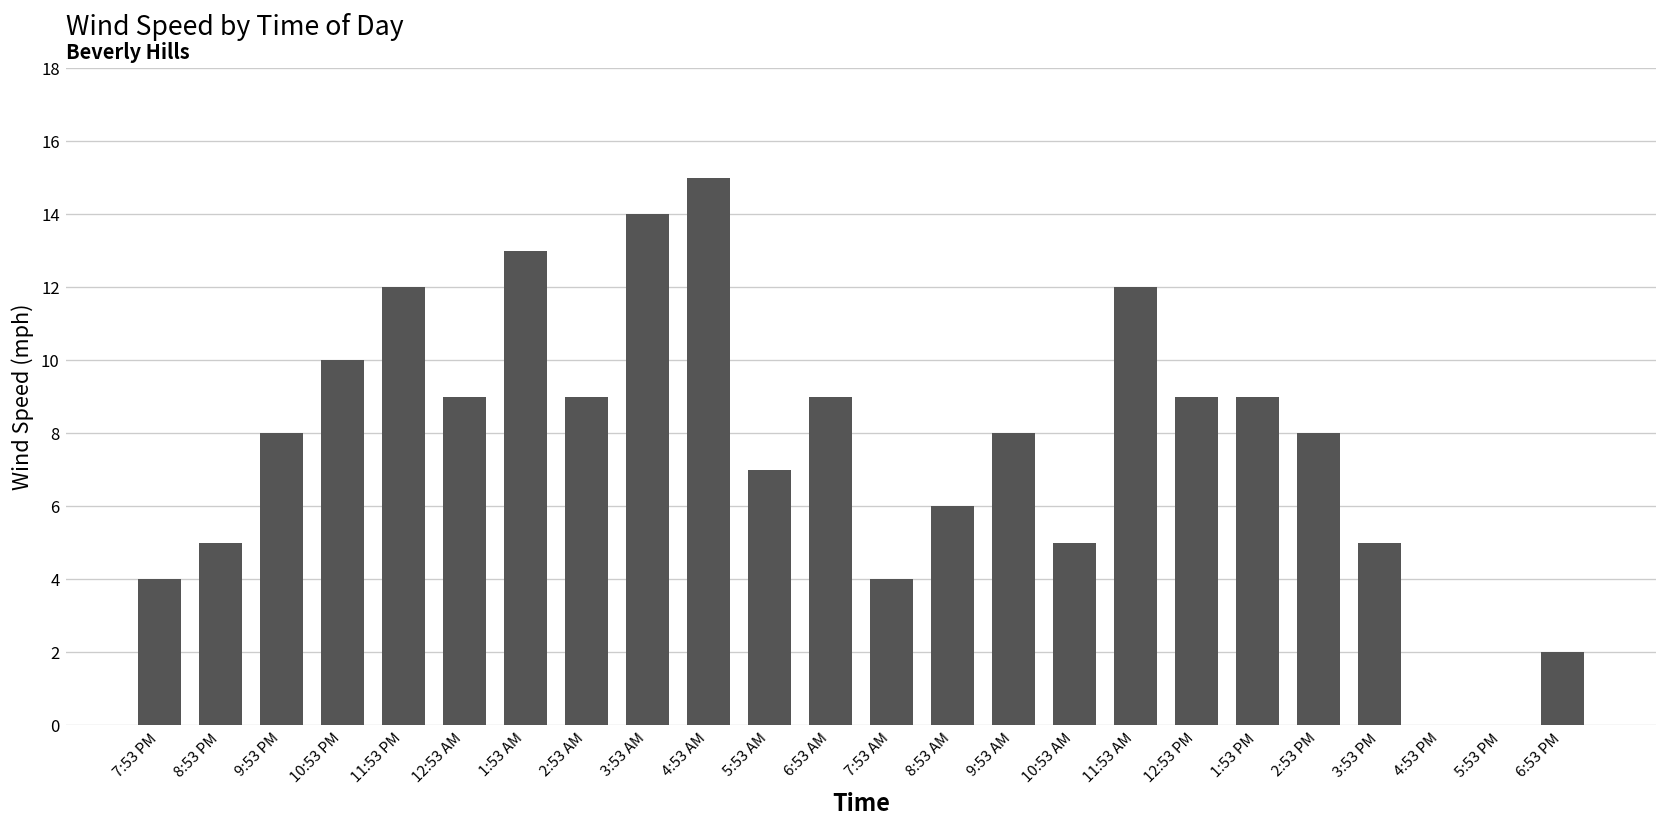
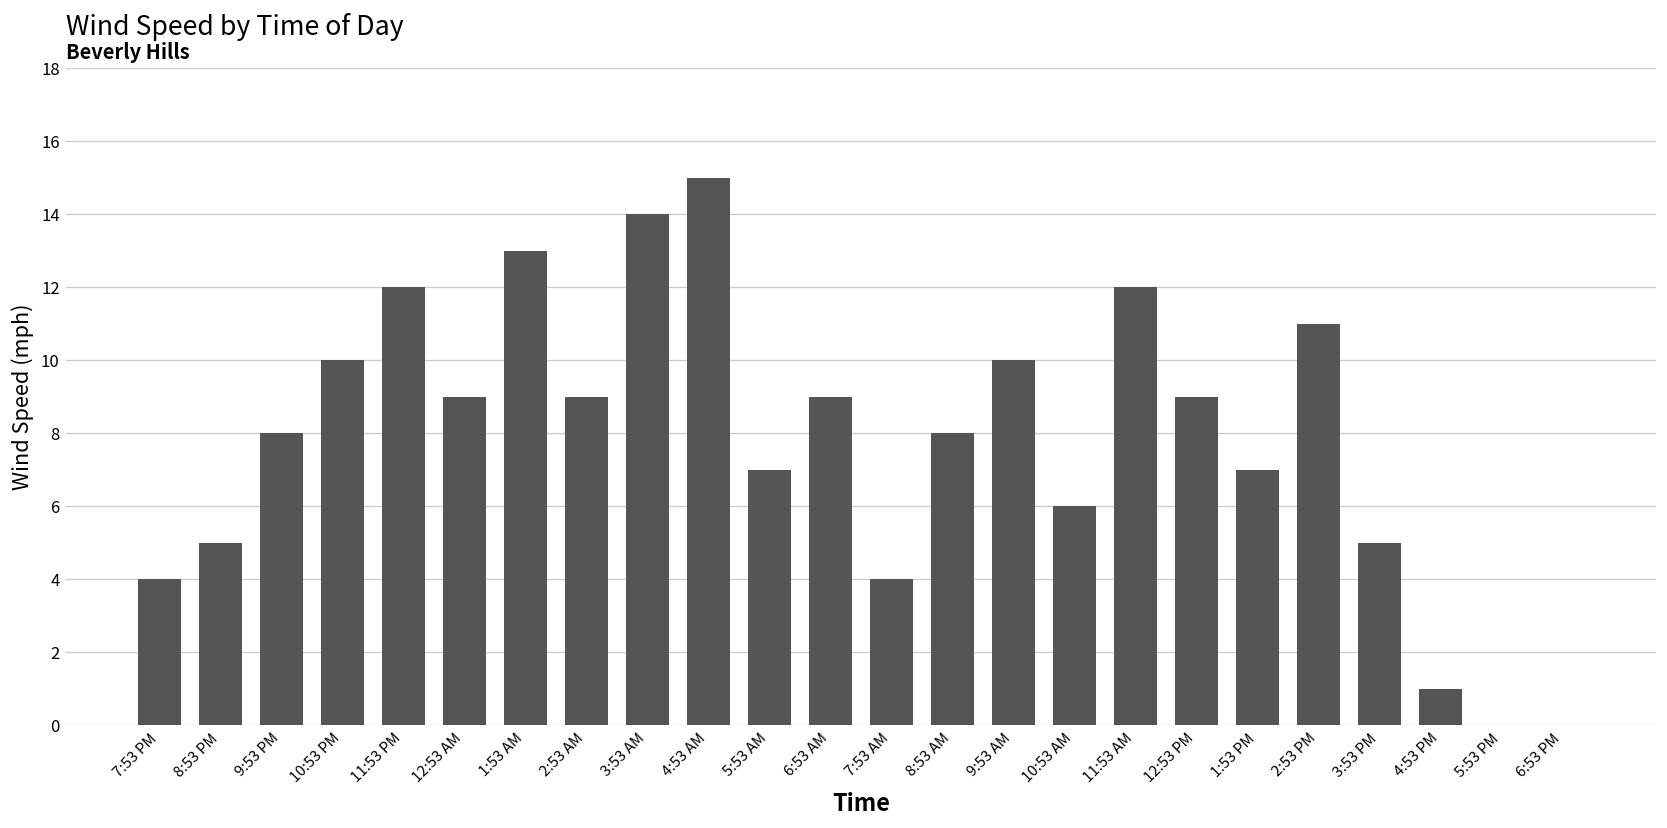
  {
    "7:53 PM": 4,
    "8:53 PM": 5,
    "9:53 PM": 8,
    "10:53 PM": 10,
    "11:53 PM": 12,
    "12:53 AM": 9,
    "1:53 AM": 13,
    "2:53 AM": 9,
    "3:53 AM": 14,
    "4:53 AM": 15,
    "5:53 AM": 7,
    "6:53 AM": 9,
    "7:53 AM": 4,
-   "8:53 AM": 6,
-   "9:53 AM": 8,
-   "10:53 AM": 5,
+   "8:53 AM": 8,
+   "9:53 AM": 10,
+   "10:53 AM": 6,
    "11:53 AM": 12,
    "12:53 PM": 9,
-   "1:53 PM": 9,
-   "2:53 PM": 8,
+   "1:53 PM": 7,
+   "2:53 PM": 11,
    "3:53 PM": 5,
-   "4:53 PM": 0,
+   "4:53 PM": 1,
    "5:53 PM": 0,
-   "6:53 PM": 2
+   "6:53 PM": 0
  }
